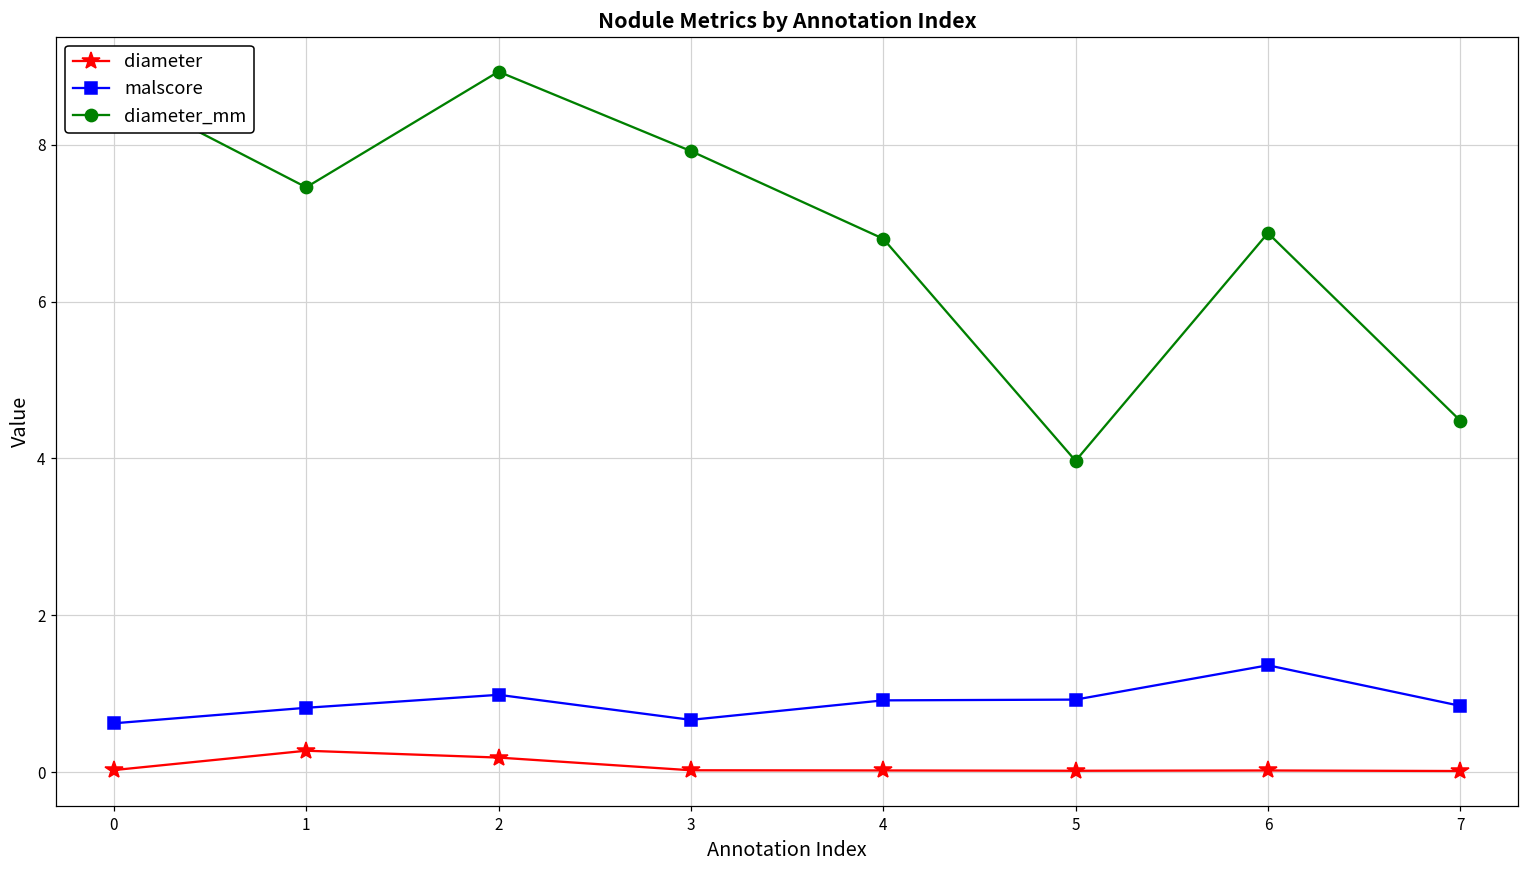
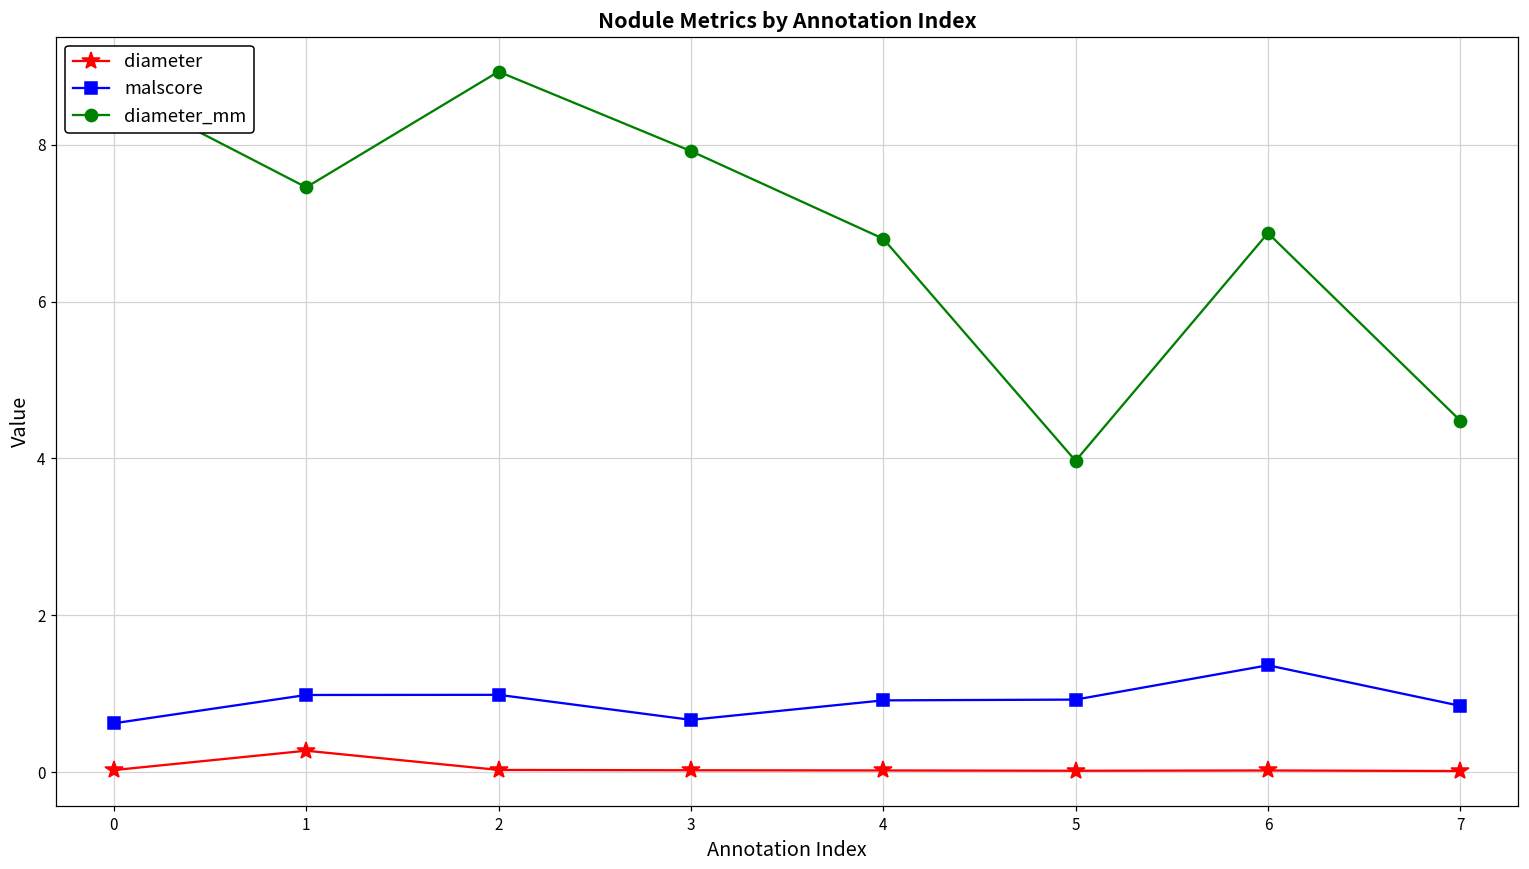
  {
    "diameter": {
      "0": 0.0,
      "1": 0.3,
-     "2": 0.2,
+     "2": 0.0,
      "3": 0.0,
      "4": 0.0,
      "5": 0.0,
      "6": 0.0,
      "7": 0.0
    },
    "malscore": {
      "0": 0.6,
-     "1": 0.8,
+     "1": 1.0,
      "2": 1.0,
      "3": 0.7,
      "4": 0.9,
      "5": 0.9,
      "6": 1.4,
      "7": 0.8
    },
    "diameter_mm": {
      "1": 7.5,
      "2": 8.9,
      "3": 7.9,
      "4": 6.8,
      "5": 4.0,
      "6": 6.9,
      "7": 4.5
    }
  }
